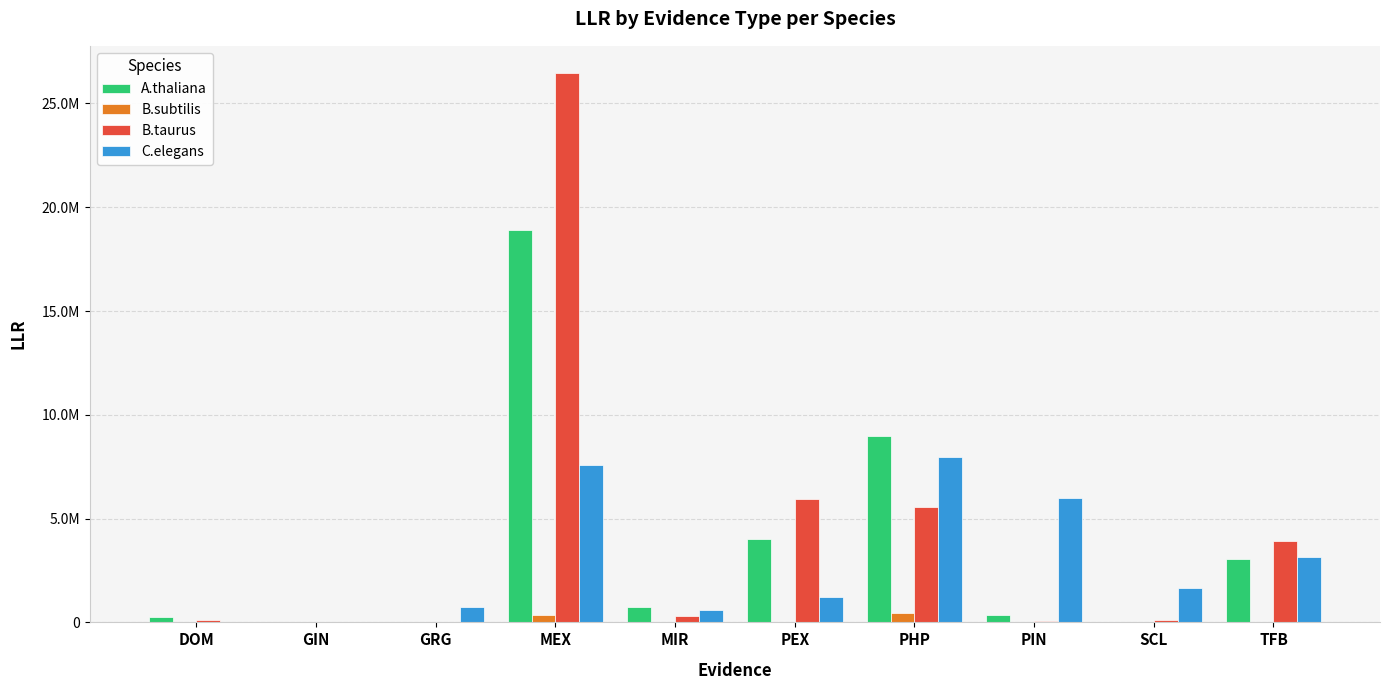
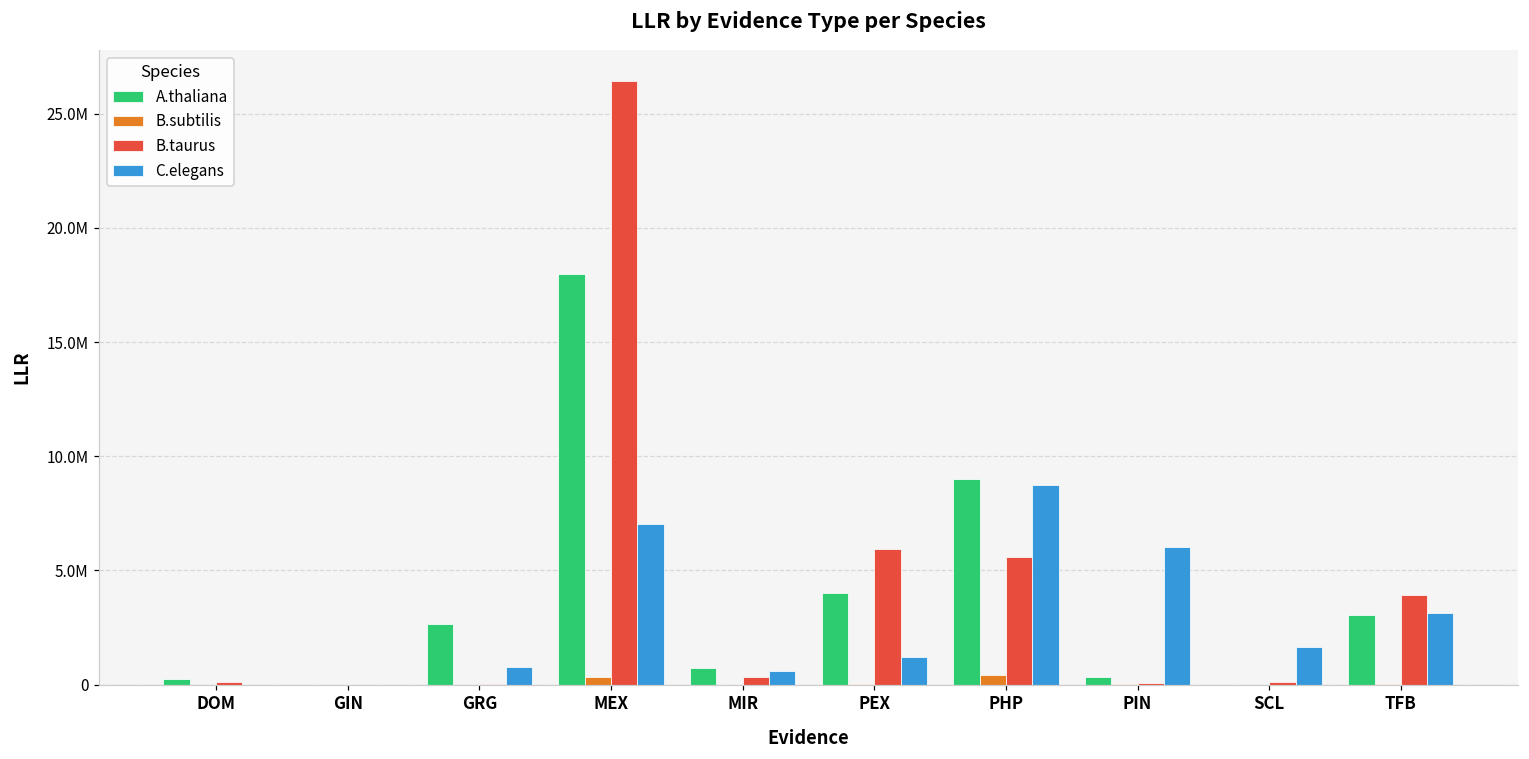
  {
    "A.thaliana": {
      "DOM": 300000,
-     "GRG": 0,
-     "MEX": 18900000,
+     "GRG": 2600000,
+     "MEX": 18000000,
      "MIR": 700000,
      "PEX": 4000000,
      "PHP": 9000000,
      "PIN": 300000,
      "SCL": 0,
      "TFB": 3000000
    },
    "C.elegans": {
      "GRG": 800000,
-     "MEX": 7600000,
+     "MEX": 7000000,
      "MIR": 600000,
      "PEX": 1200000,
-     "PHP": 8000000,
+     "PHP": 8700000,
      "PIN": 6000000,
      "SCL": 1700000,
      "TFB": 3100000
    }
  }
